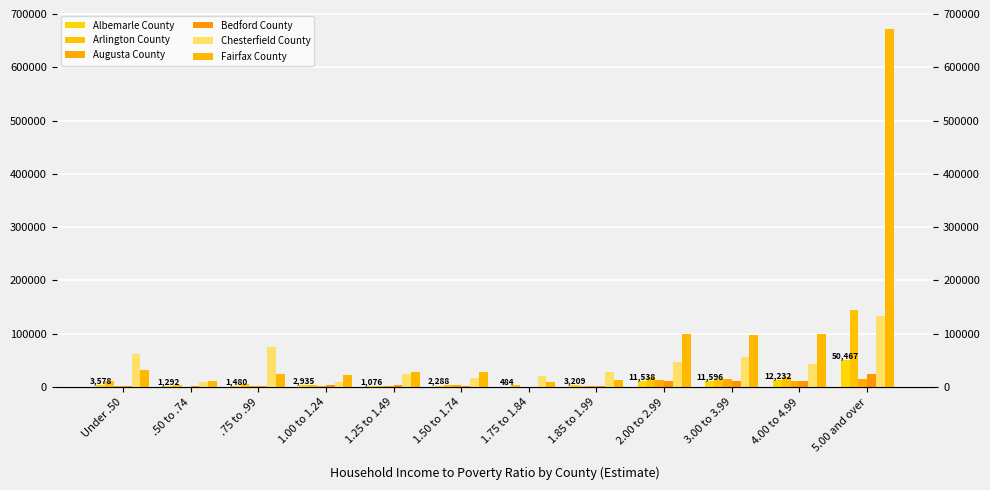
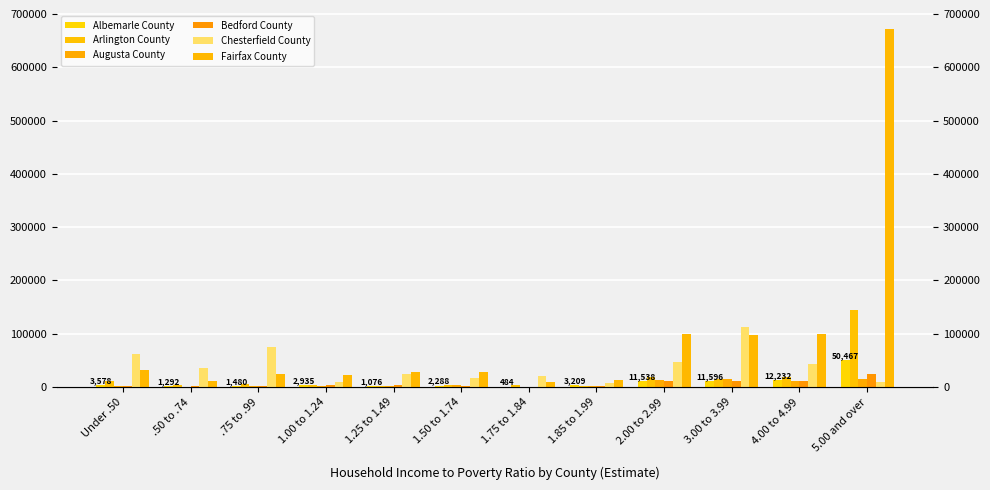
  {
    "Chesterfield County": {
      "Under .50": 60000,
-     ".50 to .74": 10000,
+     ".50 to .74": 40000,
      ".75 to .99": 70000,
      "1.00 to 1.24": 10000,
      "1.25 to 1.49": 30000,
      "1.50 to 1.74": 20000,
      "1.75 to 1.84": 20000,
-     "1.85 to 1.99": 30000,
+     "1.85 to 1.99": 10000,
      "2.00 to 2.99": 50000,
-     "3.00 to 3.99": 60000,
+     "3.00 to 3.99": 110000,
      "4.00 to 4.99": 40000,
-     "5.00 and over": 130000
+     "5.00 and over": 10000
    }
  }
